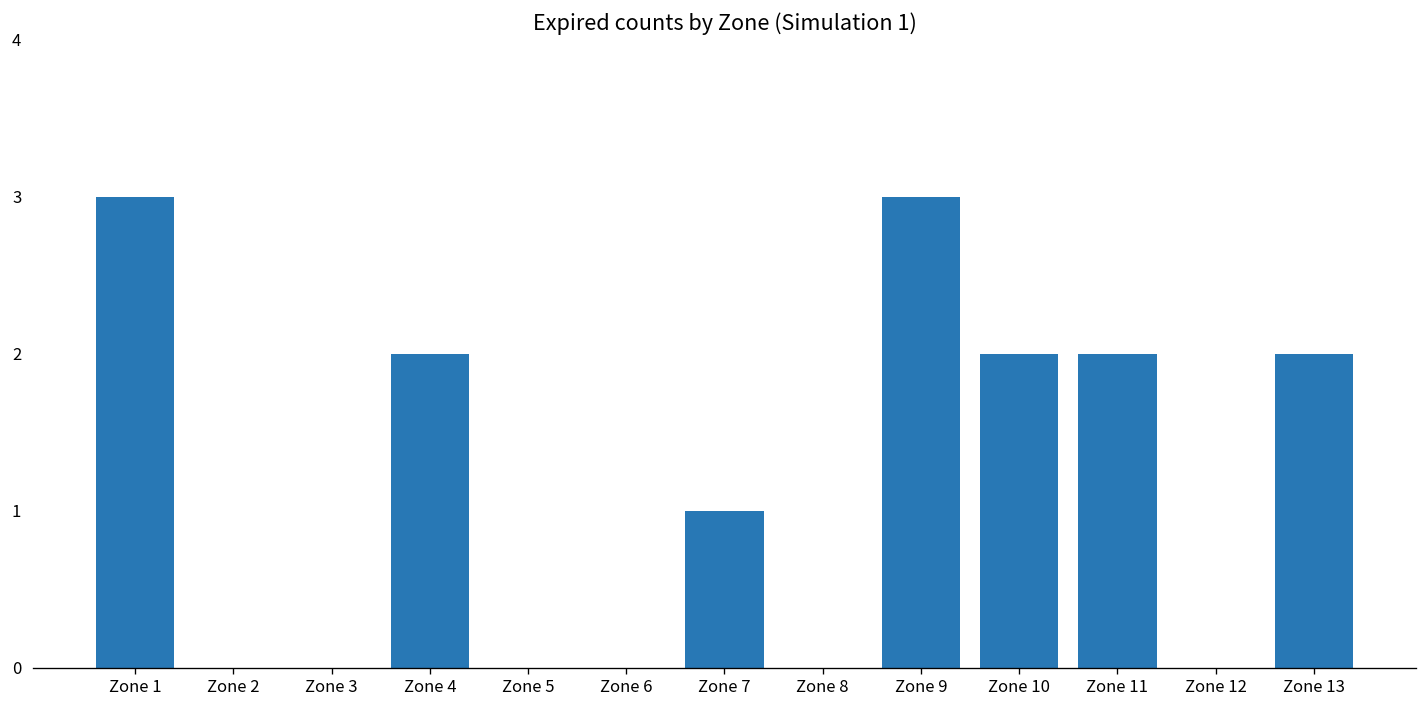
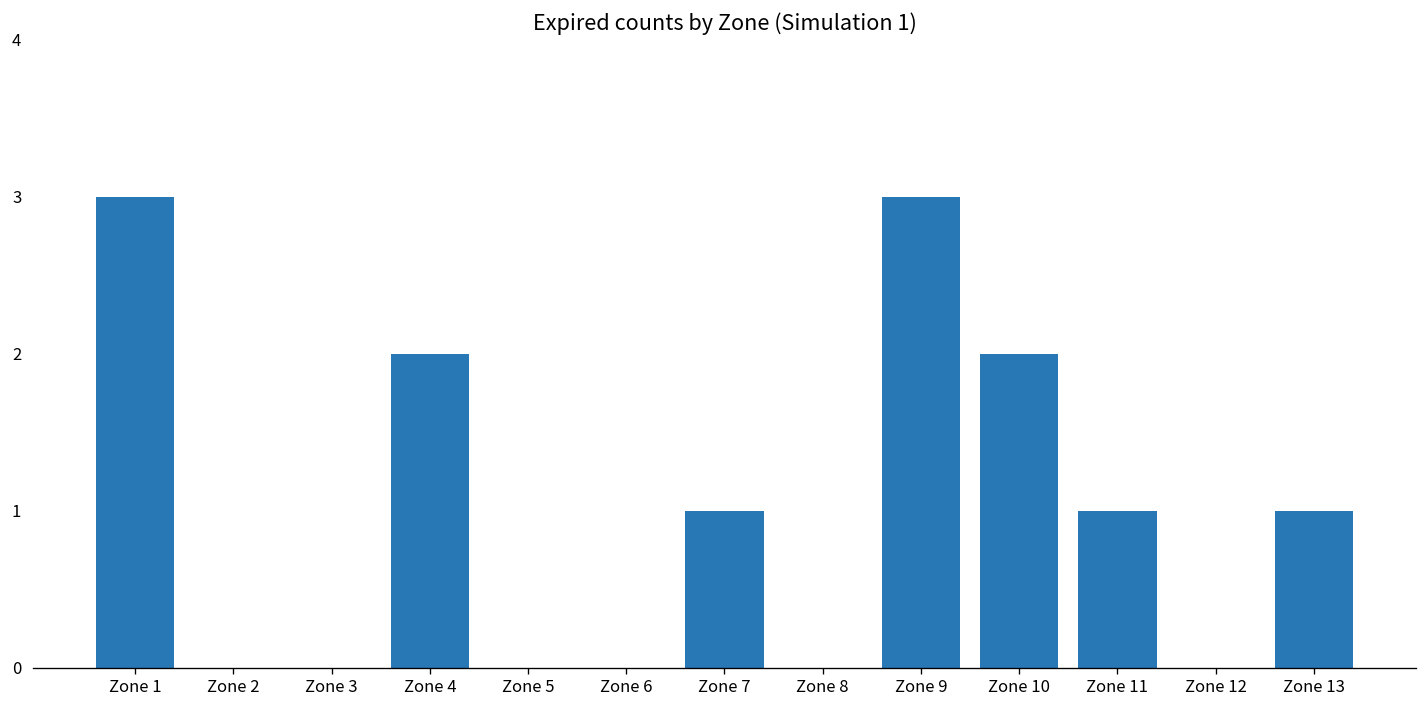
  {
    "Zone 1": 3,
    "Zone 2": 0,
    "Zone 3": 0,
    "Zone 4": 2,
    "Zone 5": 0,
    "Zone 6": 0,
    "Zone 7": 1,
    "Zone 8": 0,
    "Zone 9": 3,
    "Zone 10": 2,
-   "Zone 11": 2,
+   "Zone 11": 1,
    "Zone 12": 0,
-   "Zone 13": 2
+   "Zone 13": 1
  }
